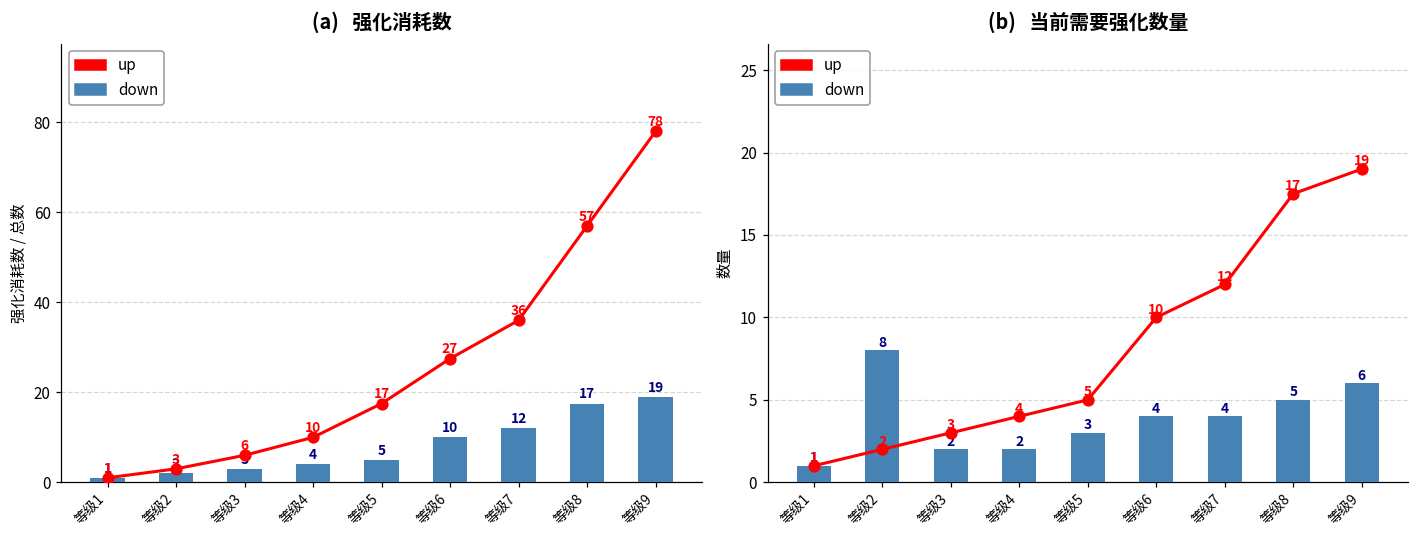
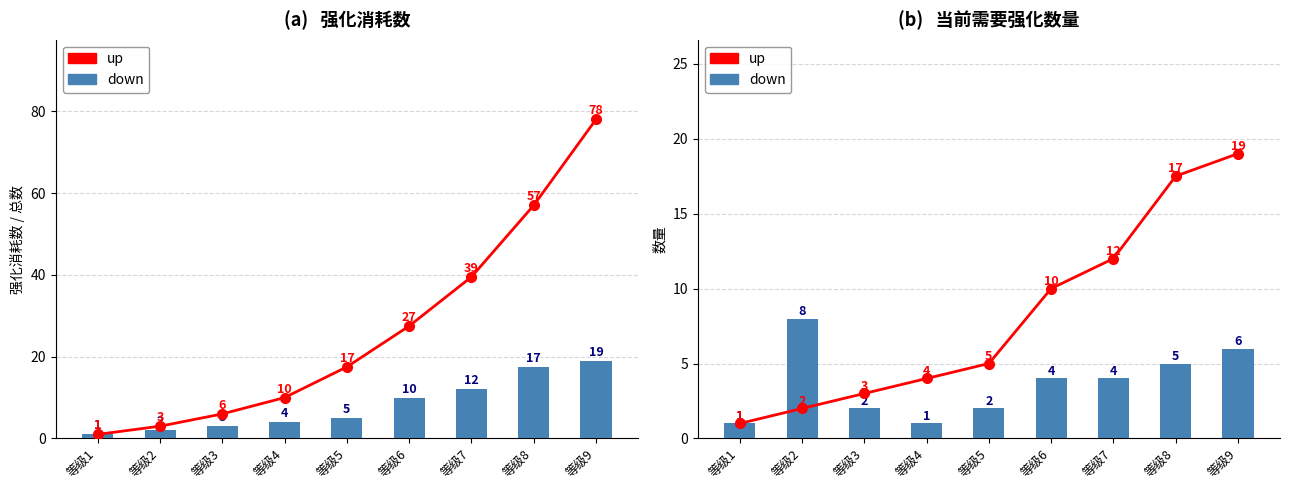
  {
    "(a) 强化消耗数": {
      "up": {
        "等级3": 6,
        "等级4": 10,
        "等级5": 17,
        "等级6": 27,
-       "等级7": 36,
+       "等级7": 39,
        "等级8": 57,
        "等级9": 78
      },
      "down": {
        "等级4": 4,
        "等级5": 5,
        "等级6": 10,
        "等级7": 12,
        "等级8": 17,
        "等级9": 19
      }
    },
    "(b) 当前需要强化数量": {
      "down": {
        "等级2": 8,
-       "等级4": 2,
-       "等级5": 3,
+       "等级4": 1,
+       "等级5": 2,
        "等级6": 4,
        "等级7": 4,
        "等级8": 5,
        "等级9": 6
      },
      "up": {
        "等级2": 2,
        "等级3": 3,
        "等级4": 4,
        "等级5": 5,
        "等级6": 10,
        "等级7": 12,
        "等级8": 17,
        "等级9": 19
      }
    }
  }
